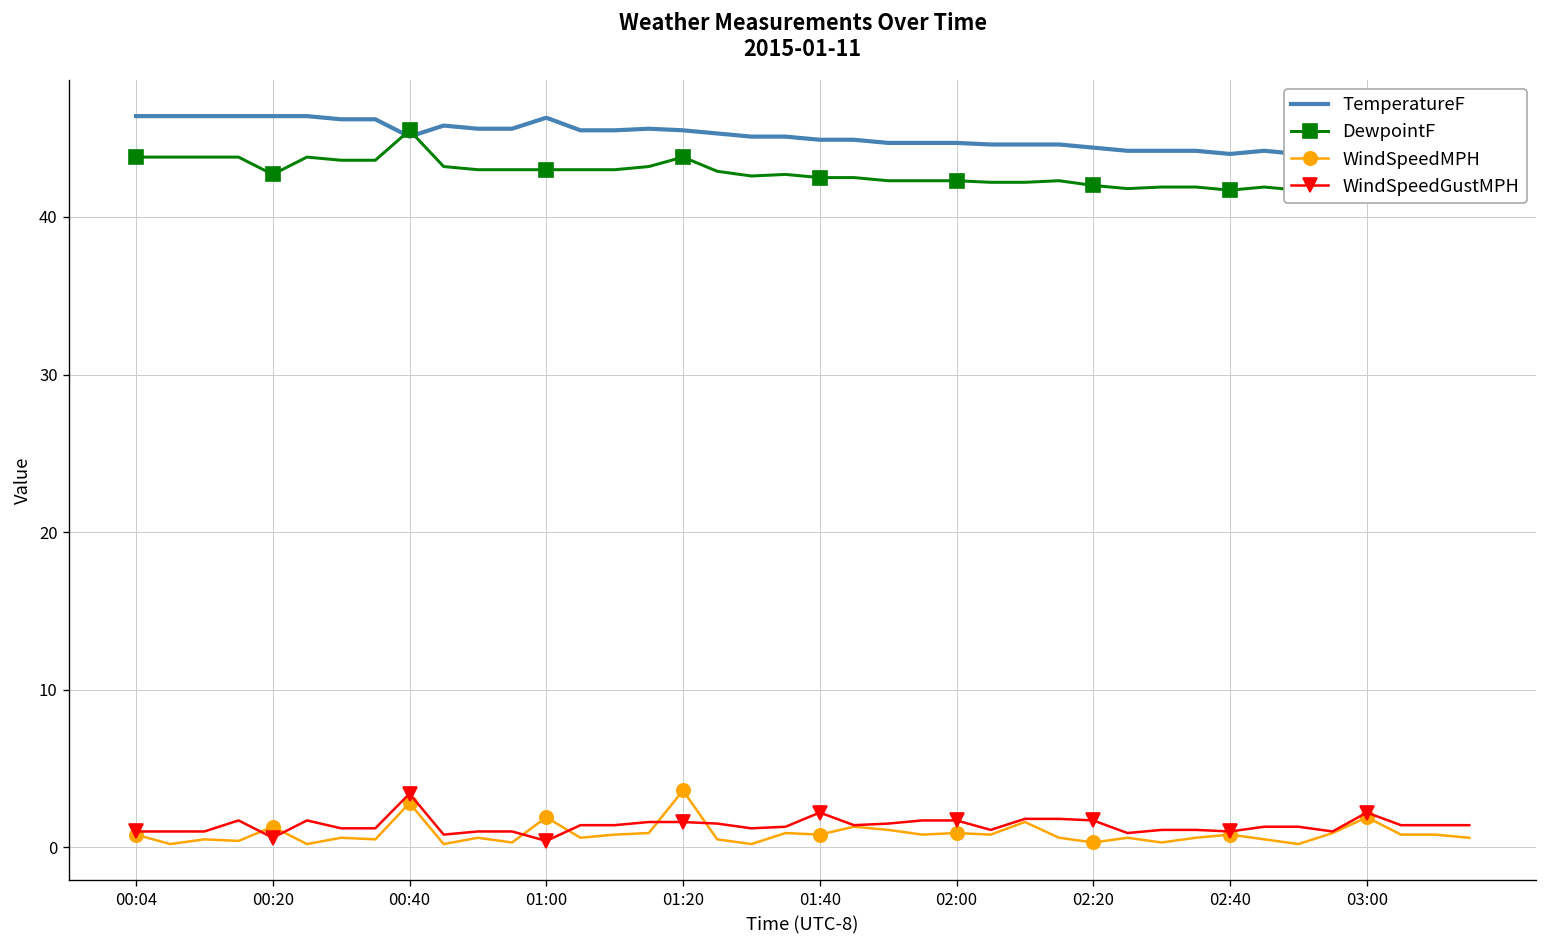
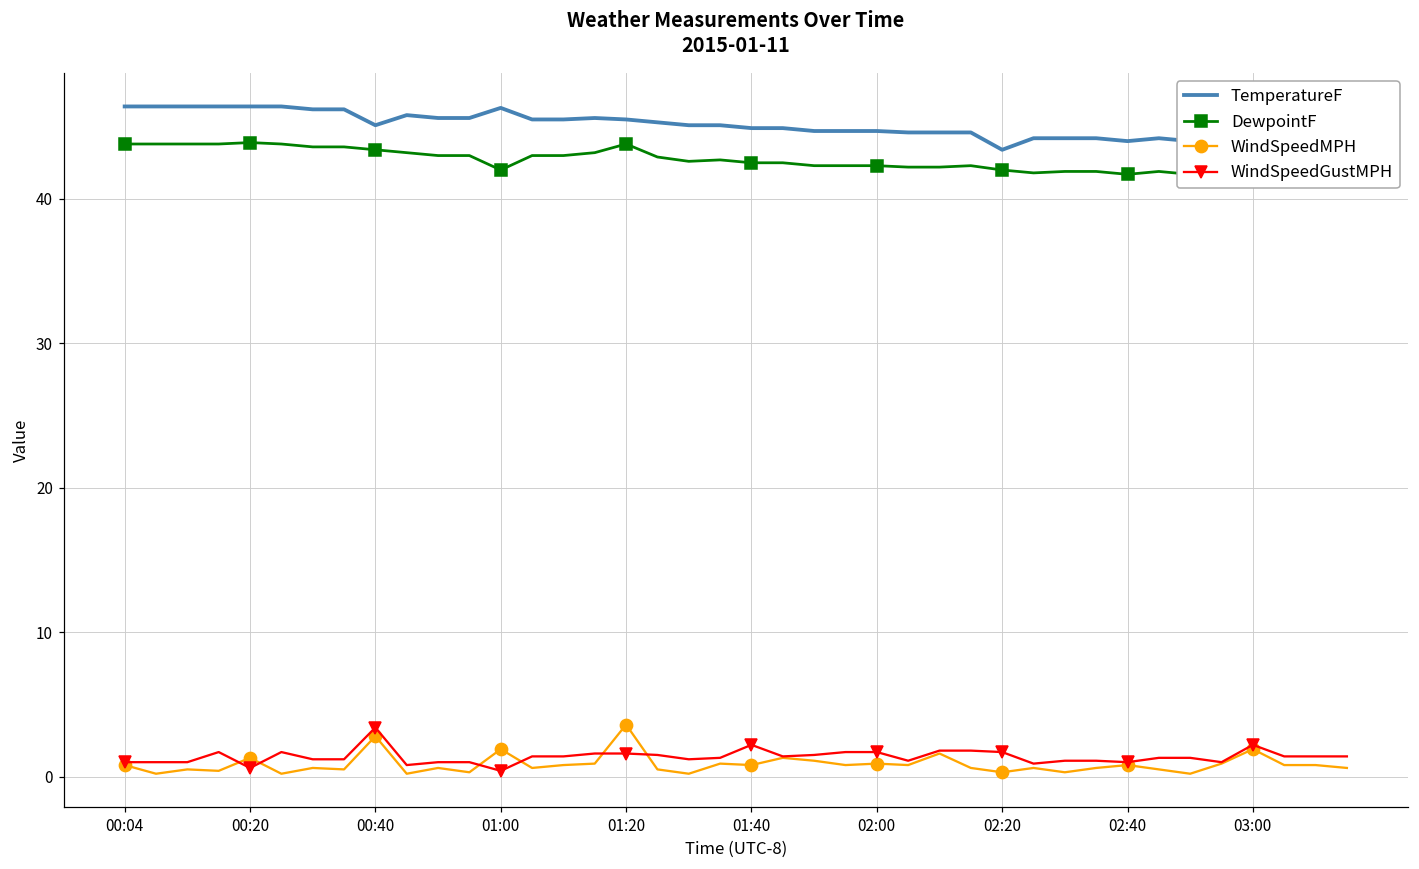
  {
    "TemperatureF": {
      "00:04": 46.4,
      "00:20": 46.4,
      "00:40": 45.1,
      "01:00": 46.3,
      "01:20": 45.5,
      "01:40": 44.9,
      "02:00": 44.7,
-     "02:20": 44.4,
+     "02:20": 43.4,
      "02:40": 44.0
    },
    "DewpointF": {
      "00:04": 43.8,
-     "00:20": 42.7,
-     "00:40": 45.5,
-     "01:00": 43,
+     "00:20": 43.9,
+     "00:40": 43.4,
+     "01:00": 42,
      "01:20": 43.8,
      "01:40": 42.5,
      "02:00": 42.3,
      "02:20": 42.0,
      "02:40": 41.7
    },
    "WindSpeedMPH": {
      "00:04": 0.8,
      "00:20": 1.3,
      "00:40": 2.8,
      "01:00": 1.9,
      "01:20": 3.6,
      "01:40": 0.8,
      "02:00": 0.9,
      "02:20": 0.3,
      "02:40": 0.8,
      "03:00": 1.9
    },
    "WindSpeedGustMPH": {
      "00:04": 1.0,
      "00:20": 0.6,
      "00:40": 3.4,
      "01:00": 0.4,
      "01:20": 1.6,
      "01:40": 2.2,
      "02:00": 1.7,
      "02:20": 1.7,
      "02:40": 1.0,
      "03:00": 2.2
    }
  }
